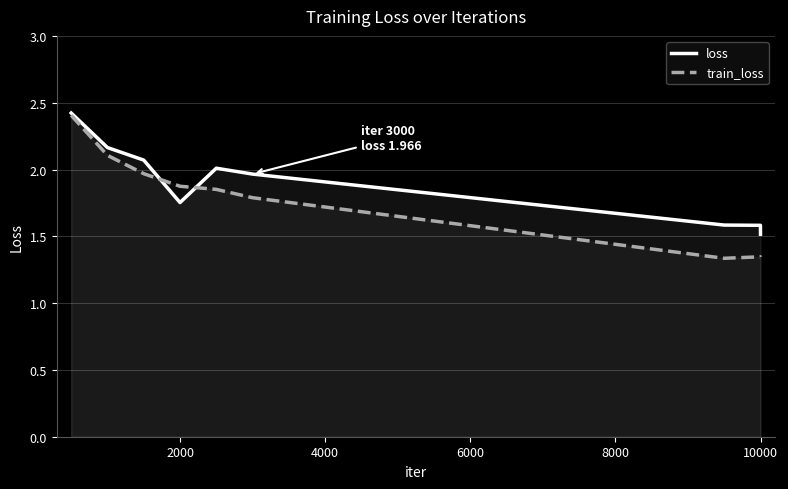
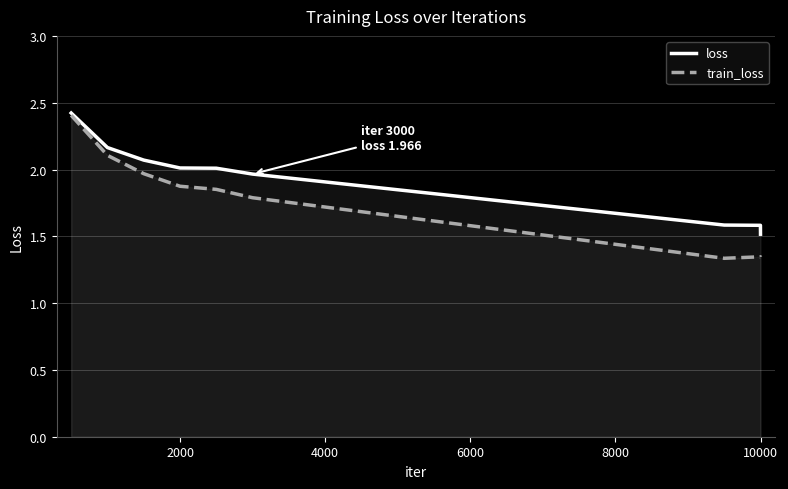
  {
    "loss": {
-     "2000": 1.75,
+     "2000": 2.01,
      "10000": 1.52
    },
    "train_loss": {
      "2000": 1.87,
      "10000": 1.35
    }
  }
